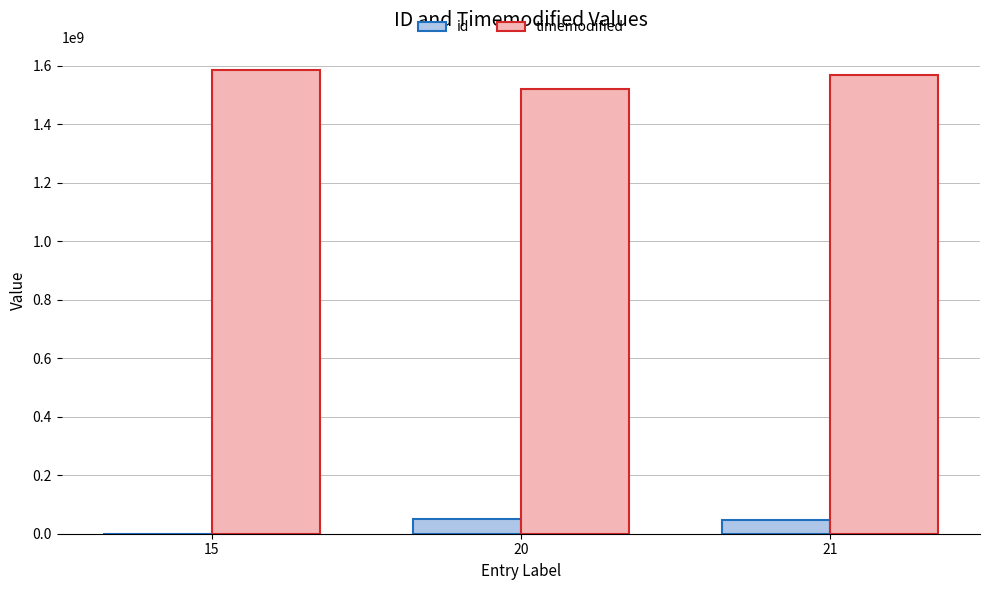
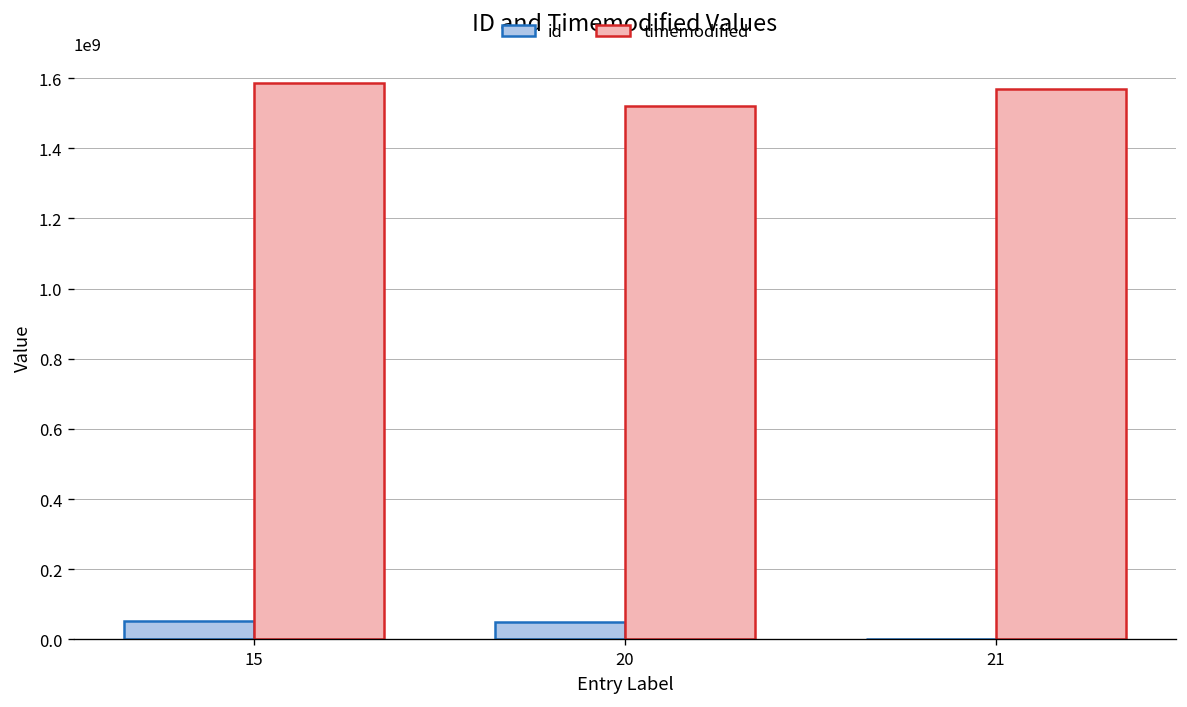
  {
    "id": {
-     "15": 0,
+     "15": 50000000,
      "20": 50000000,
-     "21": 50000000
+     "21": 0
    },
    "timemodified": {
      "15": 1590000000,
      "20": 1520000000,
      "21": 1570000000
    }
  }
